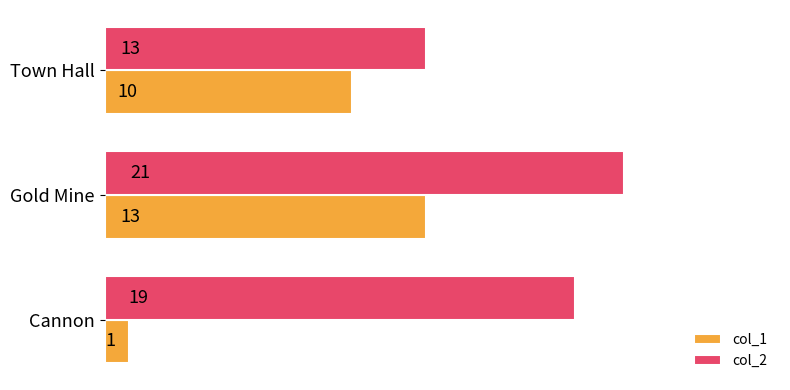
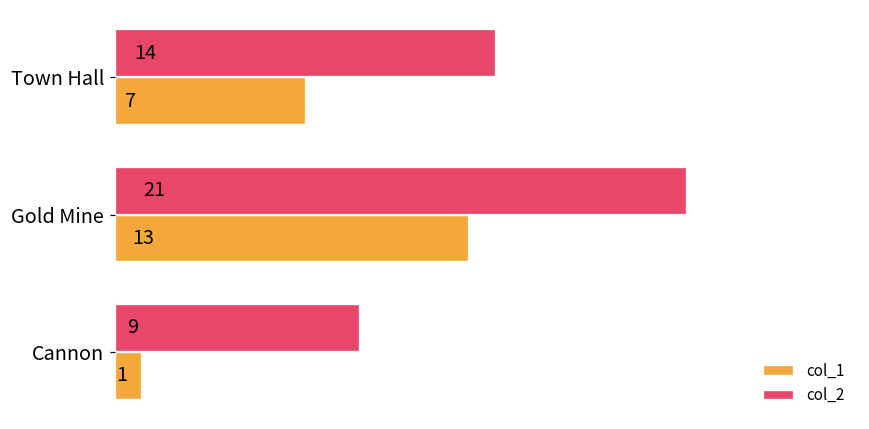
  {
    "col_1": {
-     "Town Hall": 10,
+     "Town Hall": 7,
      "Gold Mine": 13,
      "Cannon": 1
    },
    "col_2": {
-     "Town Hall": 13,
+     "Town Hall": 14,
      "Gold Mine": 21,
-     "Cannon": 19
+     "Cannon": 9
    }
  }
